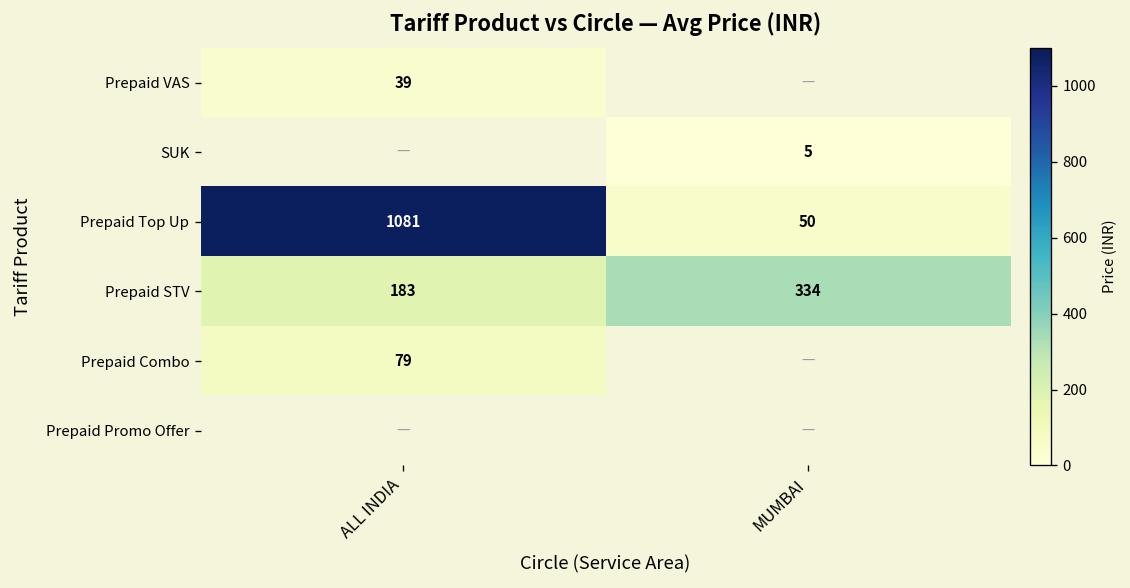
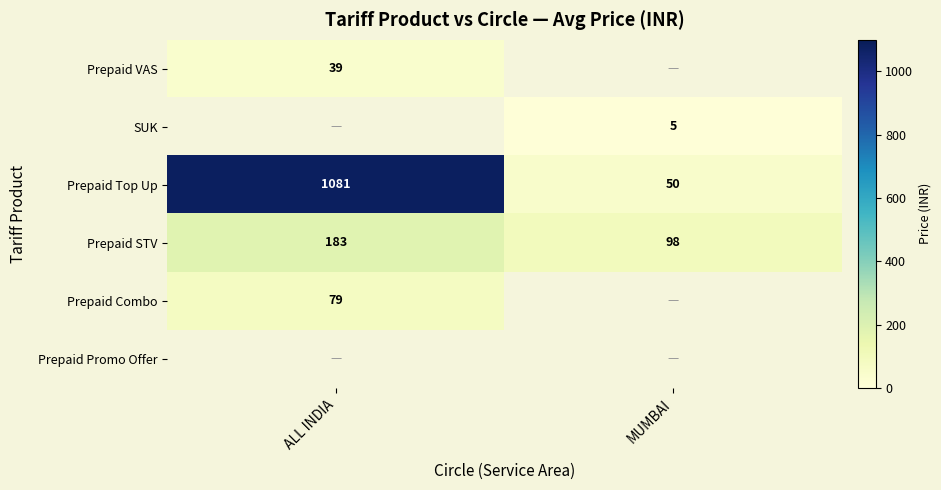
  {
    "Prepaid VAS": {
      "ALL INDIA": 39
    },
    "SUK": {
      "MUMBAI": 5
    },
    "Prepaid Top Up": {
      "ALL INDIA": 1081,
      "MUMBAI": 50
    },
    "Prepaid STV": {
      "ALL INDIA": 183,
-     "MUMBAI": 334
+     "MUMBAI": 98
    },
    "Prepaid Combo": {
      "ALL INDIA": 79
    }
  }
